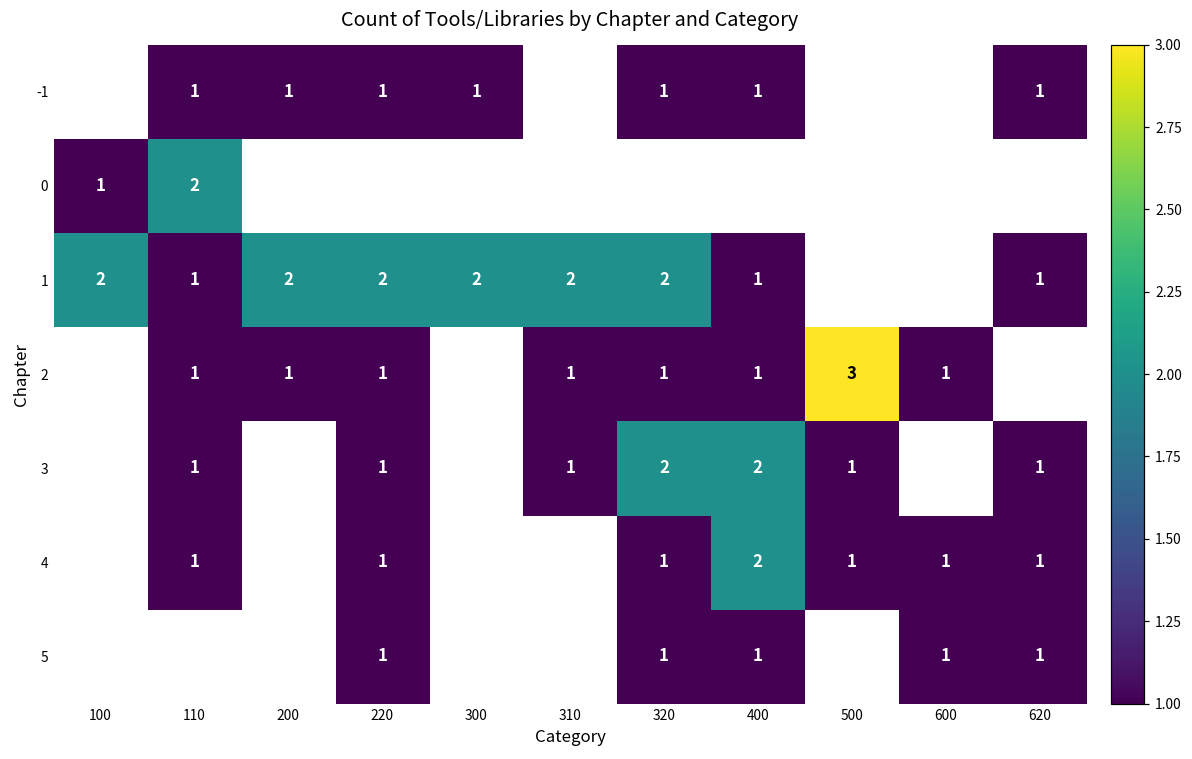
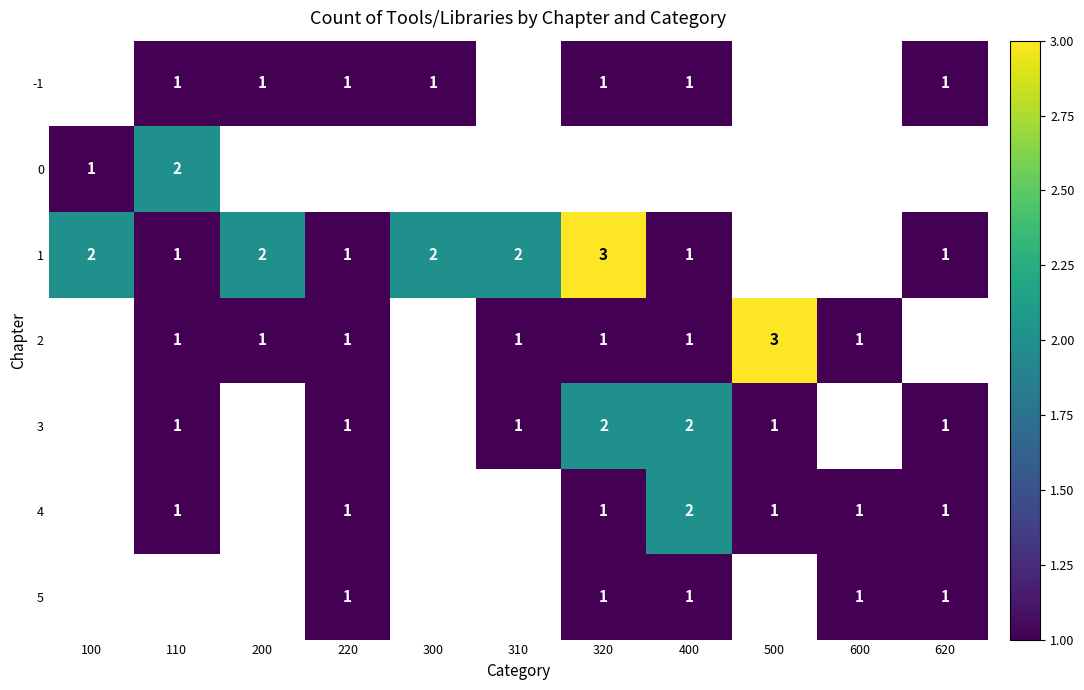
  {
    "-1": {
      "110": 1,
      "200": 1,
      "220": 1,
      "300": 1,
      "320": 1,
      "400": 1,
      "620": 1
    },
    "0": {
      "100": 1,
      "110": 2
    },
    "1": {
      "100": 2,
      "110": 1,
      "200": 2,
-     "220": 2,
+     "220": 1,
      "300": 2,
      "310": 2,
-     "320": 2,
+     "320": 3,
      "400": 1,
      "620": 1
    },
    "2": {
      "110": 1,
      "200": 1,
      "220": 1,
      "310": 1,
      "320": 1,
      "400": 1,
      "500": 3,
      "600": 1
    },
    "3": {
      "110": 1,
      "220": 1,
      "310": 1,
      "320": 2,
      "400": 2,
      "500": 1,
      "620": 1
    },
    "4": {
      "110": 1,
      "220": 1,
      "320": 1,
      "400": 2,
      "500": 1,
      "600": 1,
      "620": 1
    },
    "5": {
      "220": 1,
      "320": 1,
      "400": 1,
      "600": 1,
      "620": 1
    }
  }
